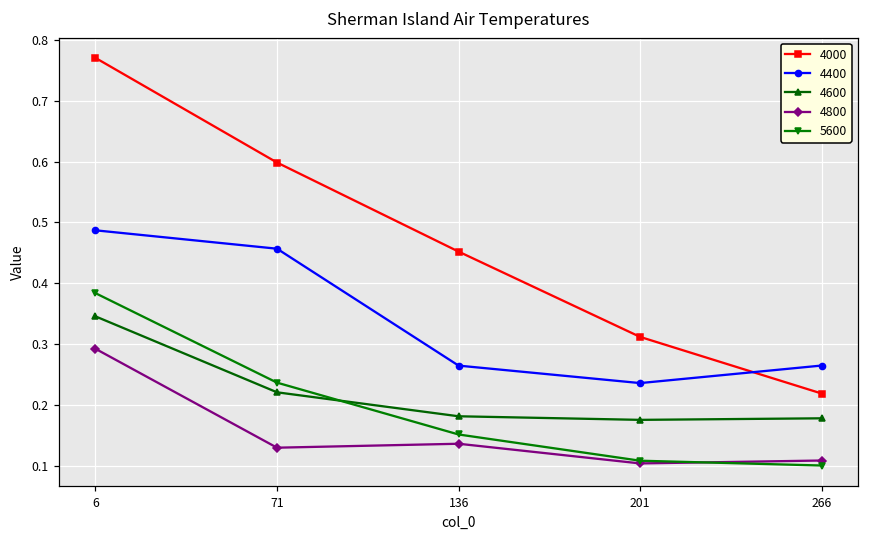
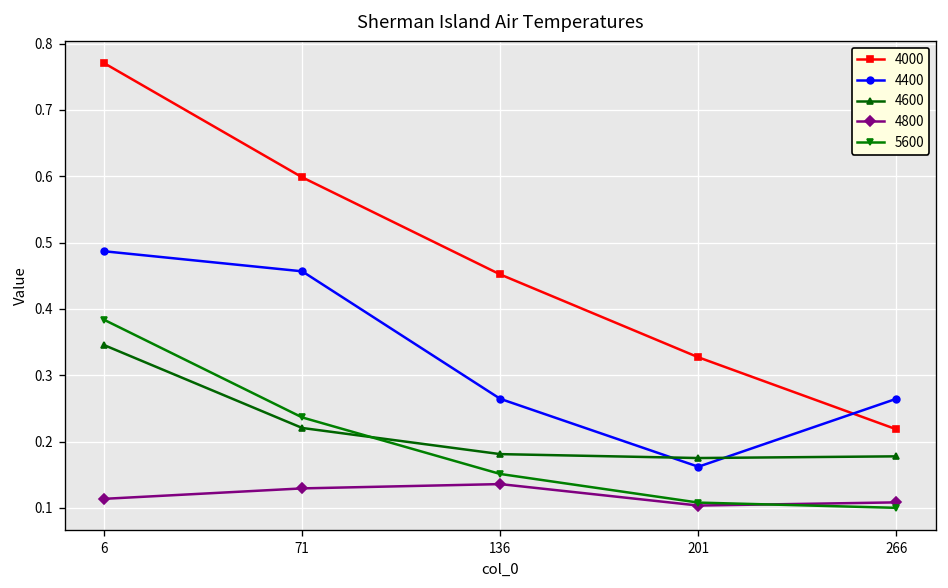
  {
    "4000": {
      "6": 0.77,
      "71": 0.60,
      "136": 0.45,
-     "201": 0.31,
+     "201": 0.33,
      "266": 0.22
    },
    "4400": {
      "6": 0.49,
      "71": 0.46,
      "136": 0.26,
-     "201": 0.24,
+     "201": 0.16,
      "266": 0.26
    },
    "4800": {
-     "6": 0.29,
+     "6": 0.11,
      "71": 0.13,
      "136": 0.14,
      "266": 0.11
    }
  }
